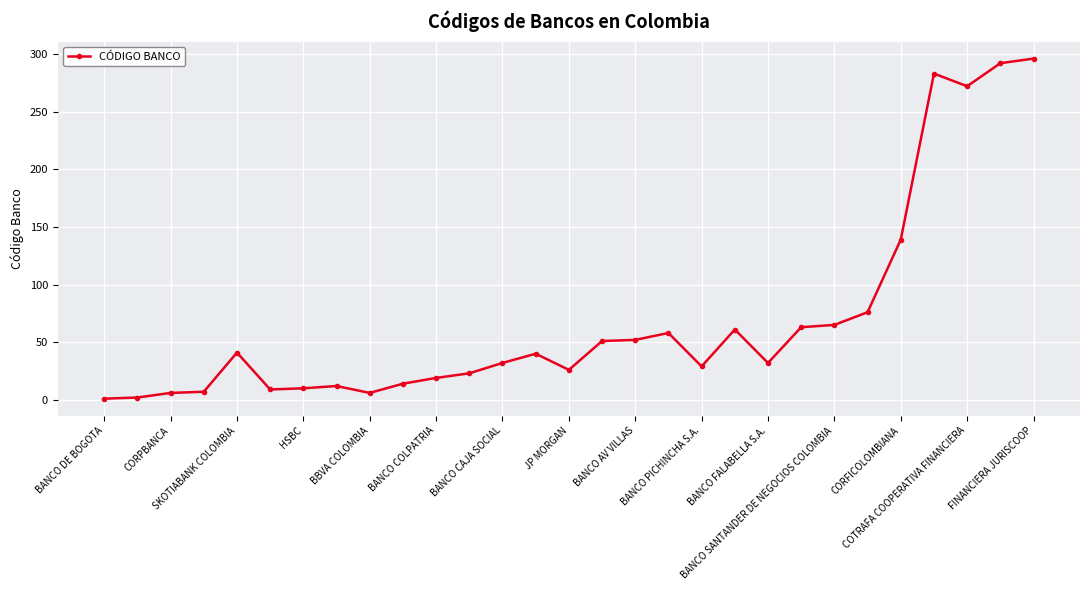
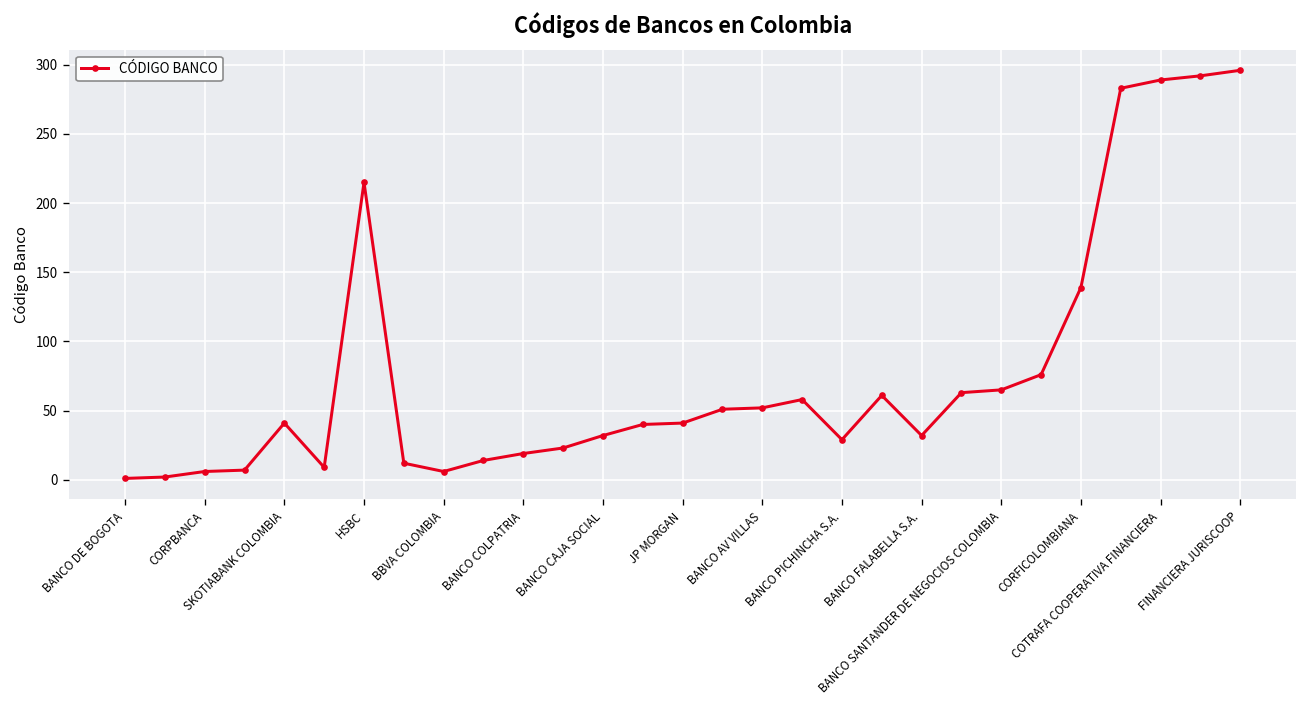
  {
    "BANCO DE BOGOTA": 1,
    "CORPBANCA": 6,
    "SKOTIABANK COLOMBIA": 41,
-   "HSBC": 10,
+   "HSBC": 215,
    "BBVA COLOMBIA": 6,
    "BANCO COLPATRIA": 19,
    "BANCO CAJA SOCIAL": 32,
-   "JP MORGAN": 26,
+   "JP MORGAN": 41,
    "BANCO AV VILLAS": 52,
    "BANCO PICHINCHA S.A.": 29,
    "BANCO FALABELLA S.A.": 32,
    "BANCO SANTANDER DE NEGOCIOS COLOMBIA": 65,
    "CORFICOLOMBIANA": 139,
-   "COTRAFA COOPERATIVA FINANCIERA": 272,
+   "COTRAFA COOPERATIVA FINANCIERA": 289,
    "FINANCIERA JURISCOOP": 296
  }
